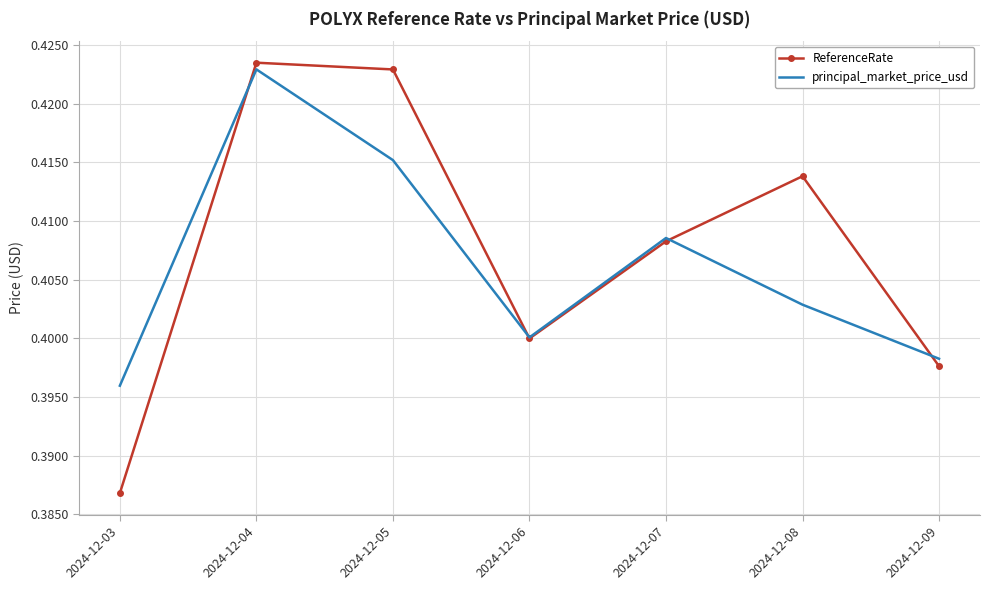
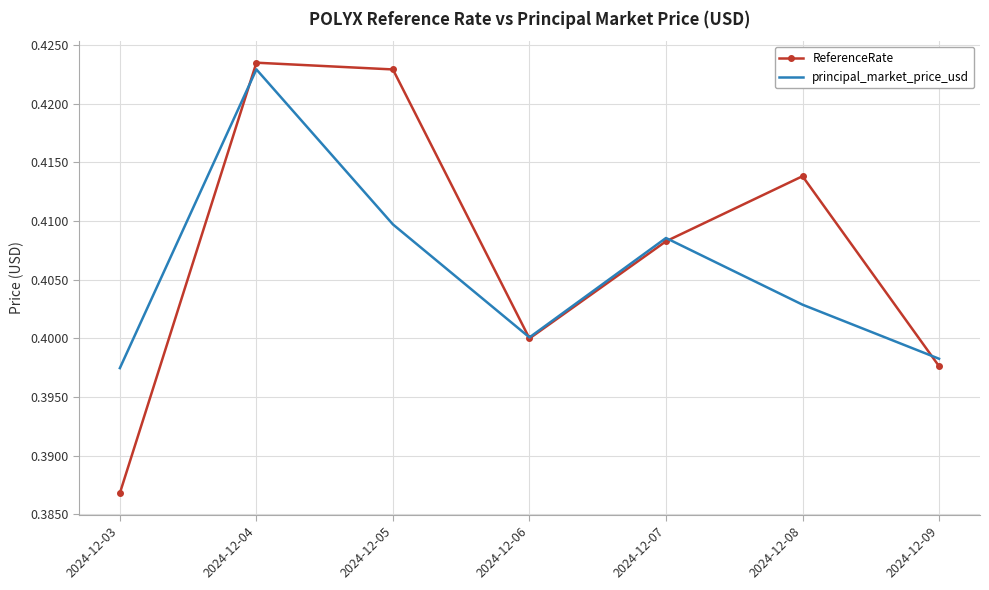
  {
    "ReferenceRate": {
      "2024-12-03": 0.3868,
      "2024-12-04": 0.4235,
      "2024-12-05": 0.4229,
      "2024-12-07": 0.4083,
      "2024-12-08": 0.4138,
      "2024-12-09": 0.3976
    },
    "principal_market_price_usd": {
-     "2024-12-03": 0.3960,
+     "2024-12-03": 0.3975,
      "2024-12-04": 0.4229,
-     "2024-12-05": 0.4152,
+     "2024-12-05": 0.4097,
      "2024-12-07": 0.4086,
      "2024-12-08": 0.4029,
      "2024-12-09": 0.3983
    }
  }
